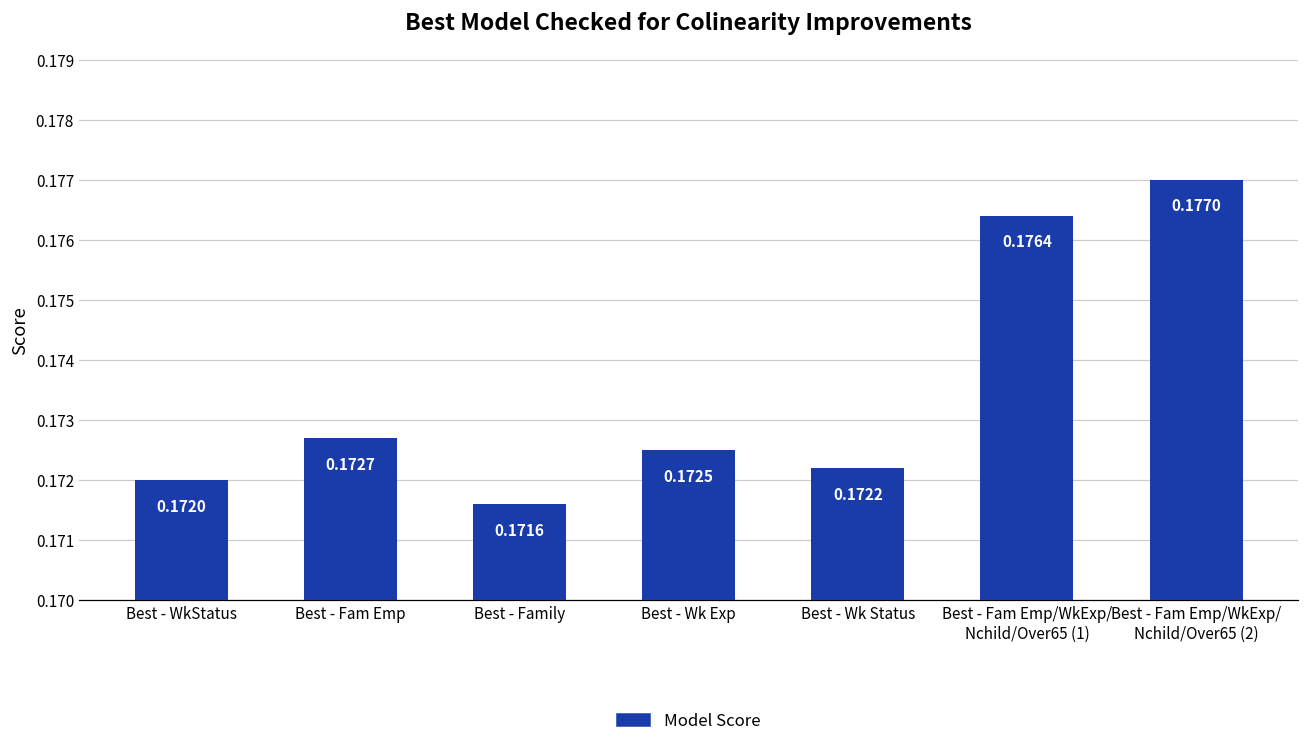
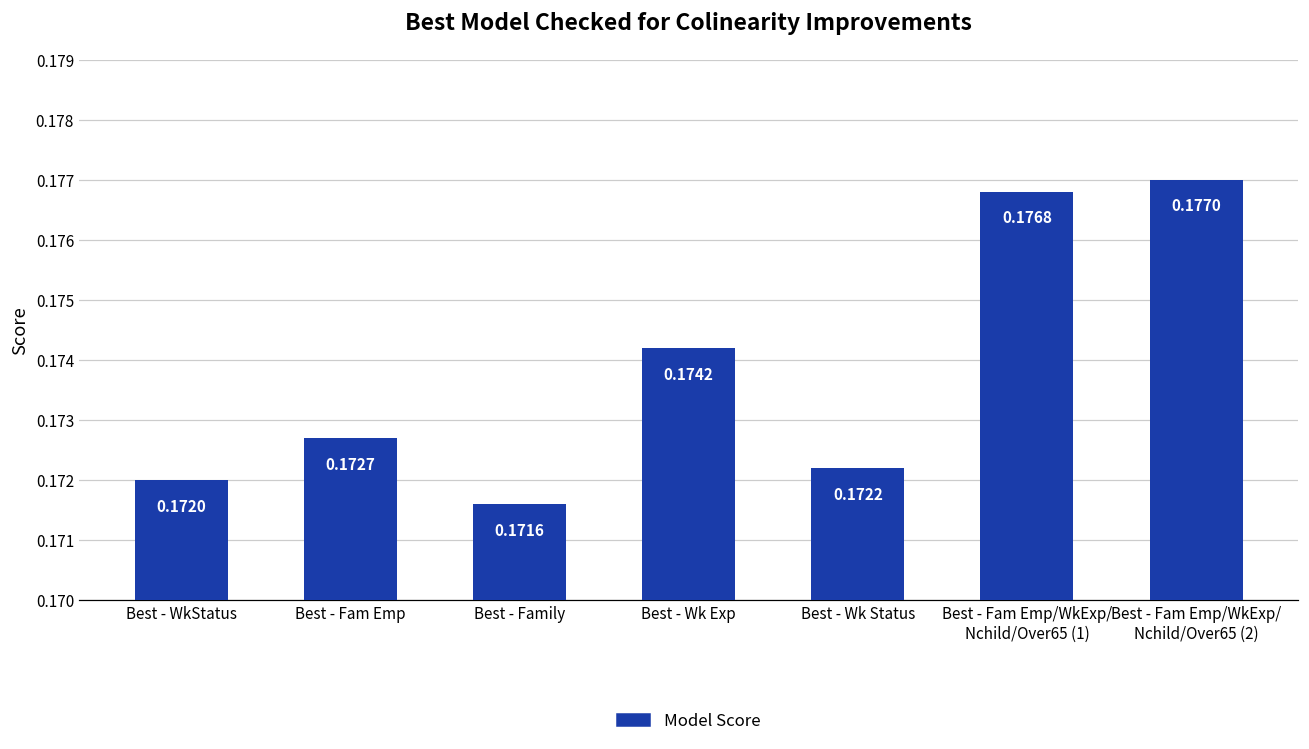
  {
    "Best - WkStatus": 0.1720,
    "Best - Fam Emp": 0.1727,
    "Best - Family": 0.1716,
-   "Best - Wk Exp": 0.1725,
+   "Best - Wk Exp": 0.1742,
    "Best - Wk Status": 0.1722,
-   "Best - Fam Emp/WkExp/ Nchild/Over65 (1)": 0.1764,
+   "Best - Fam Emp/WkExp/ Nchild/Over65 (1)": 0.1768,
    "Best - Fam Emp/WkExp/ Nchild/Over65 (2)": 0.1770
  }
